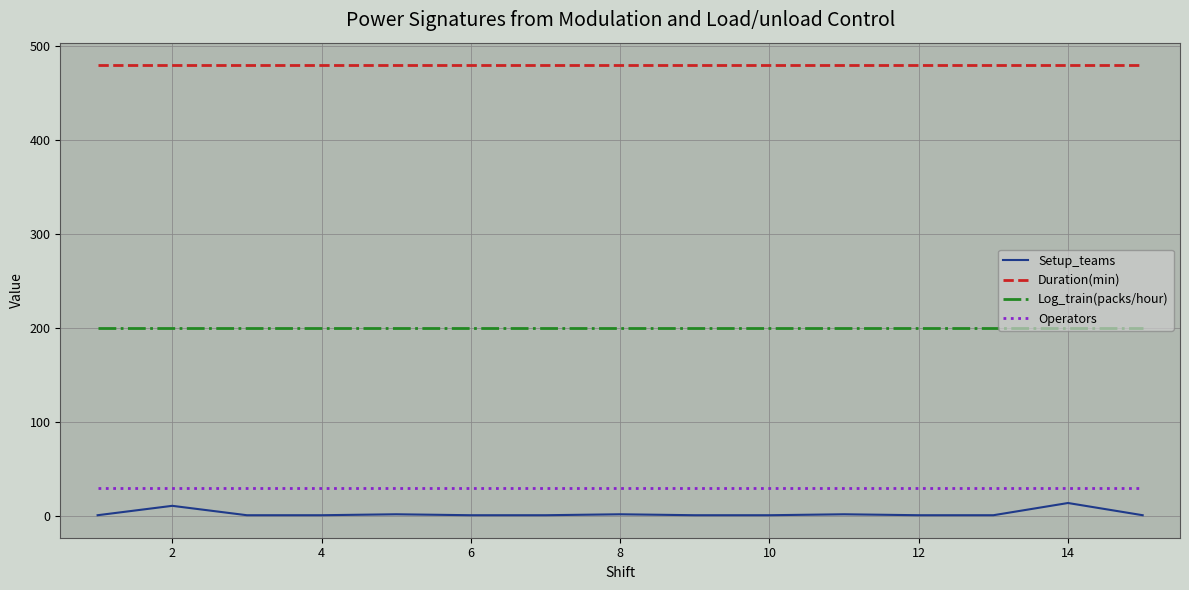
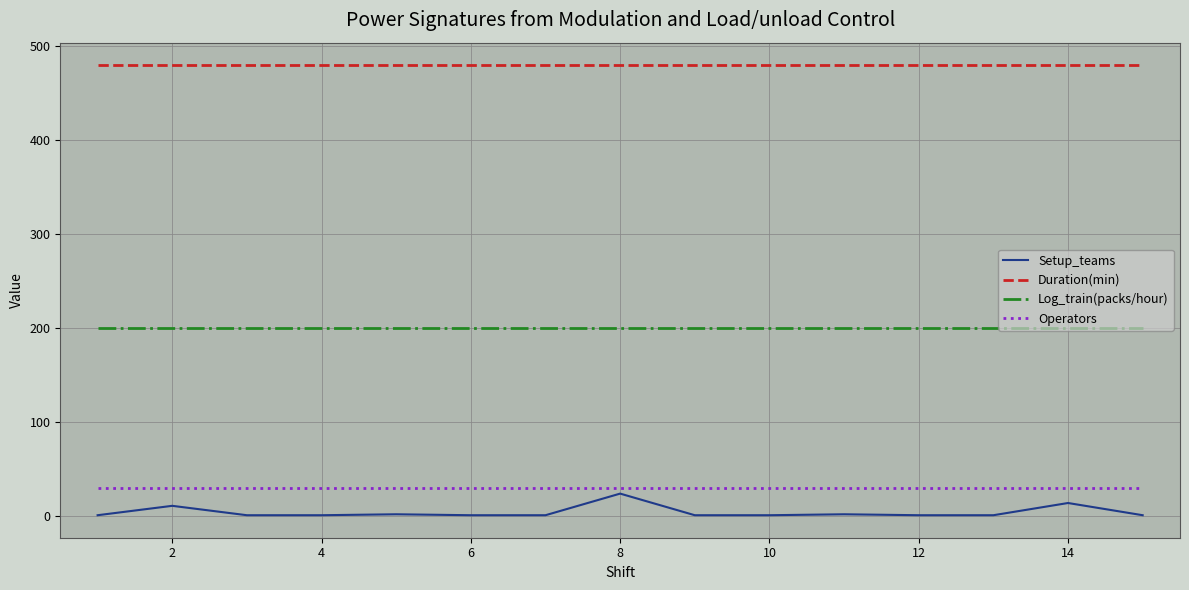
  {
    "Setup_teams": {
      "2": 10,
      "4": 0,
      "6": 0,
-     "8": 0,
+     "8": 20,
      "10": 0,
      "12": 0,
      "14": 10
    },
    "Duration(min)": {
      "2": 480,
      "4": 480,
      "6": 480,
      "8": 480,
      "10": 480,
      "12": 480,
      "14": 480
    },
    "Log_train(packs/hour)": {
      "2": 200,
      "4": 200,
      "6": 200,
      "8": 200,
      "10": 200,
      "12": 200
    },
    "Operators": {
      "2": 30,
      "4": 30,
      "6": 30,
      "8": 30,
      "10": 30,
      "12": 30,
      "14": 30
    }
  }
